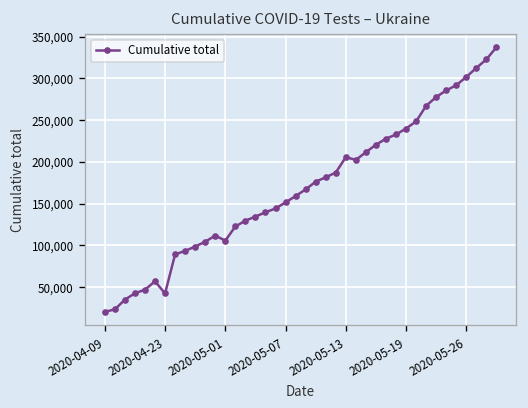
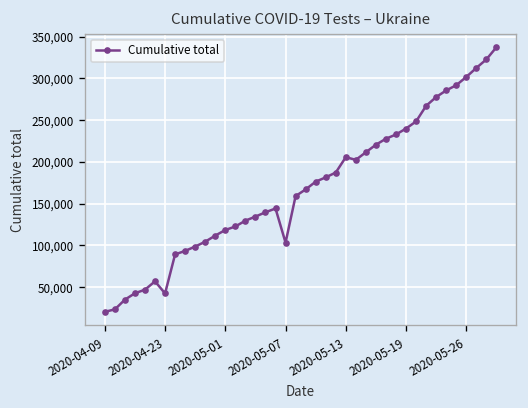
  {
    "2020-04-09": "20,000",
    "2020-04-23": "40,000",
-   "2020-05-01": "110,000",
-   "2020-05-07": "150,000",
+   "2020-05-01": "120,000",
+   "2020-05-07": "100,000",
    "2020-05-13": "210,000",
    "2020-05-19": "240,000",
    "2020-05-26": "300,000"
  }
